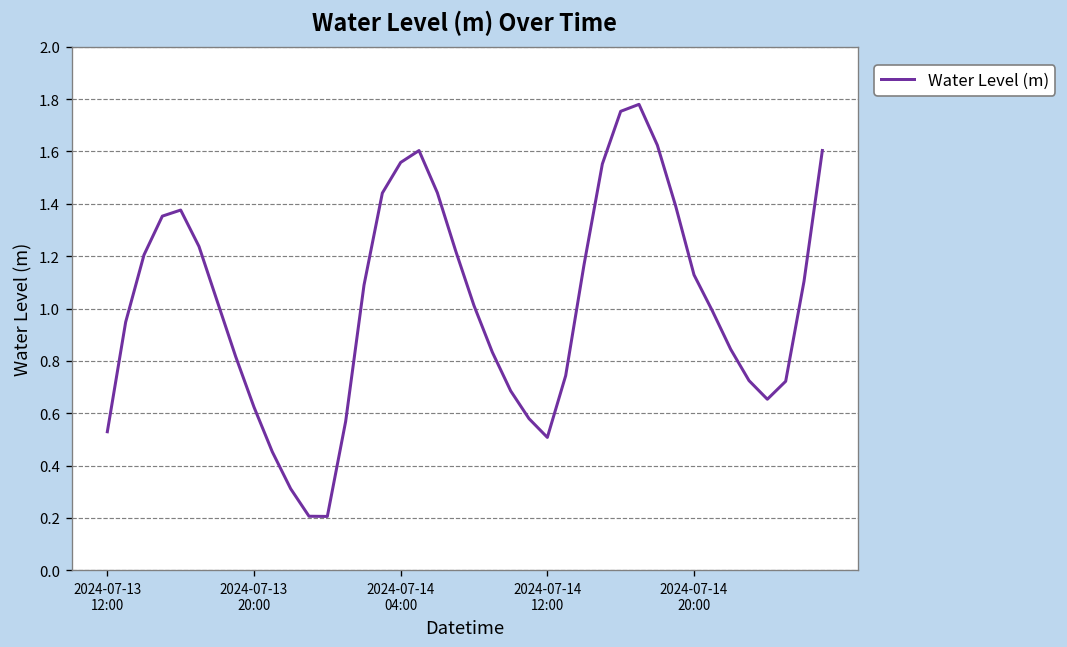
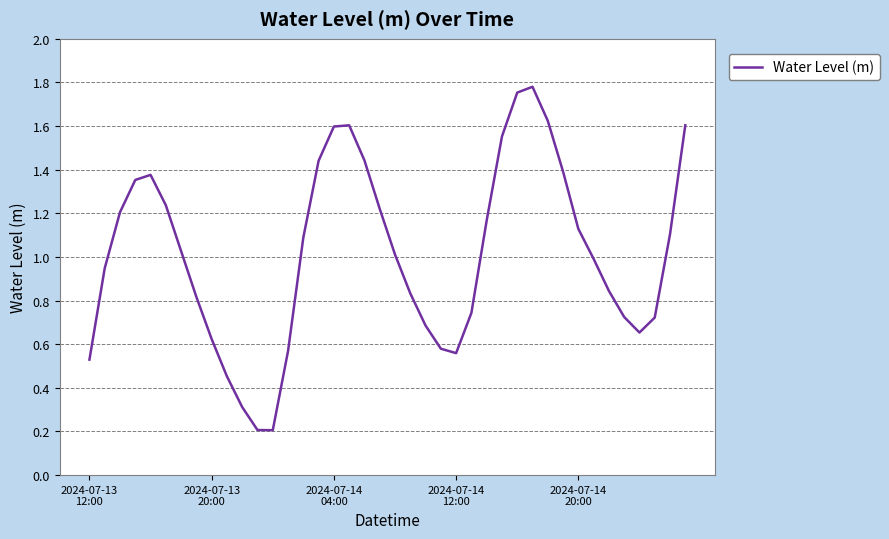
  {
    "2024-07-13 12:00": 0.53,
    "2024-07-13 20:00": 0.62,
-   "2024-07-14 04:00": 1.56,
-   "2024-07-14 12:00": 0.51,
+   "2024-07-14 04:00": 1.60,
+   "2024-07-14 12:00": 0.56,
    "2024-07-14 20:00": 1.13
  }
